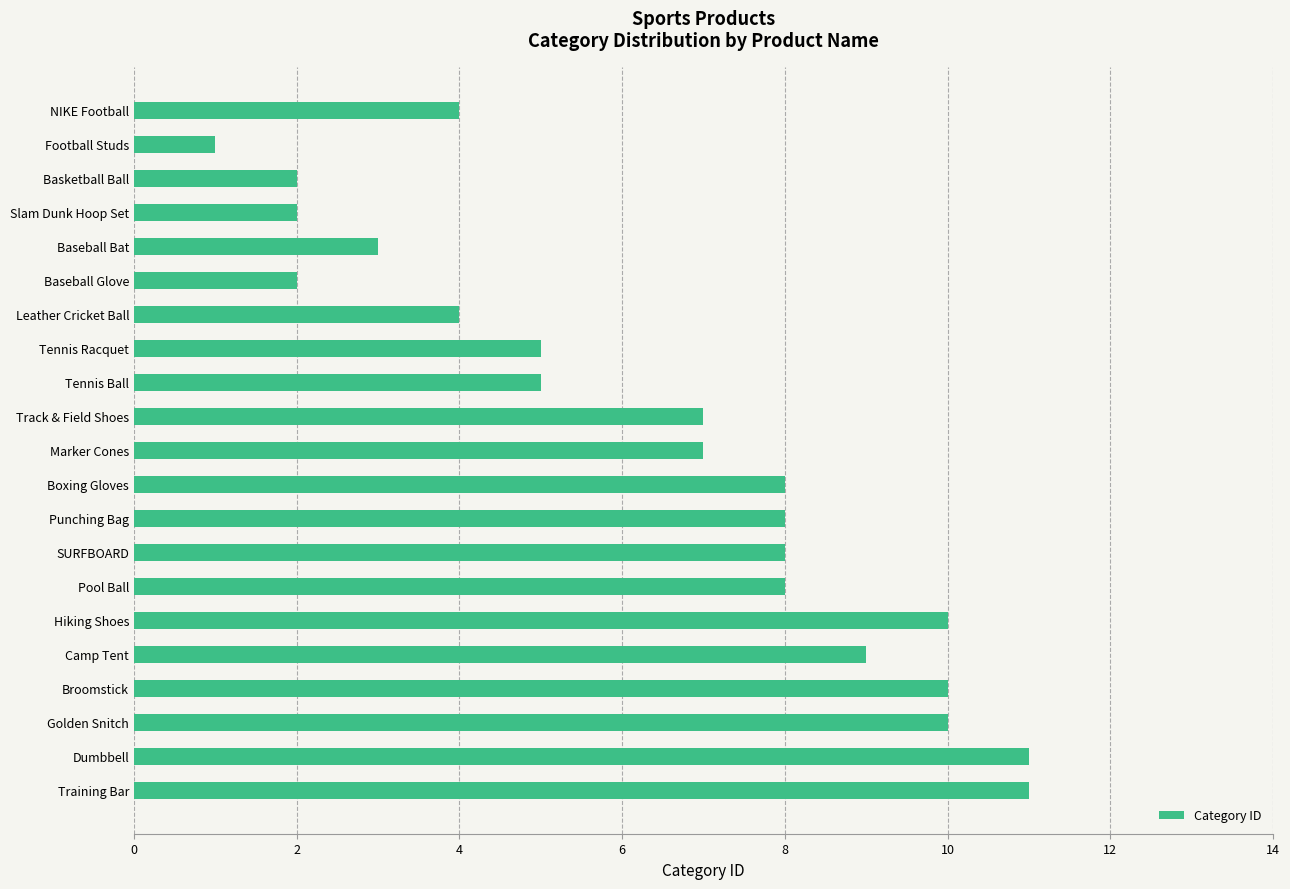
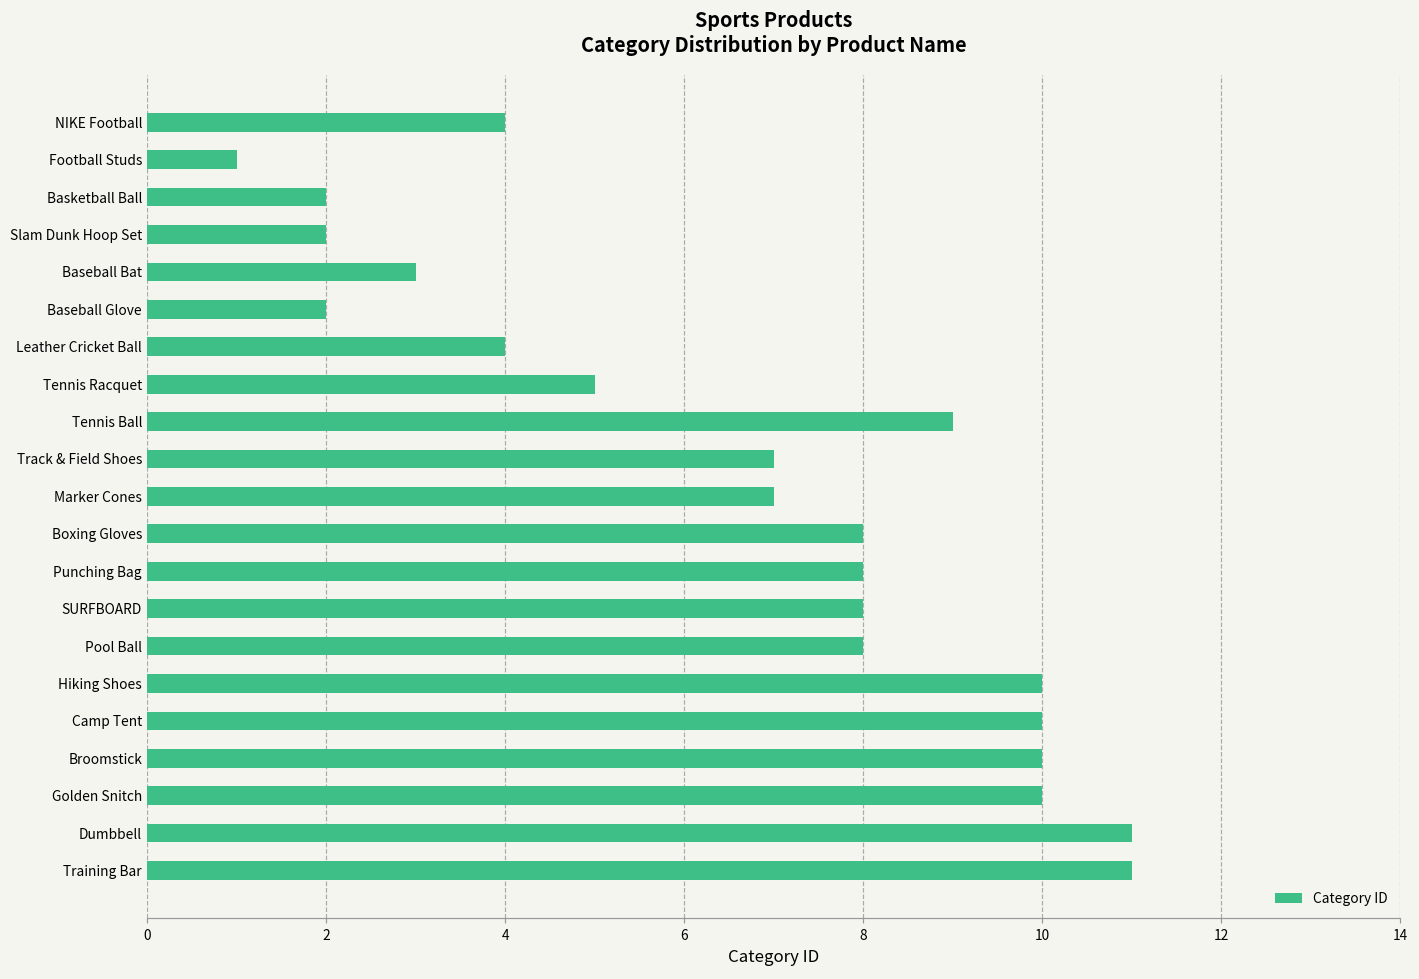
  {
    "NIKE Football": 4,
    "Football Studs": 1,
    "Basketball Ball": 2,
    "Slam Dunk Hoop Set": 2,
    "Baseball Bat": 3,
    "Baseball Glove": 2,
    "Leather Cricket Ball": 4,
    "Tennis Racquet": 5,
-   "Tennis Ball": 5,
+   "Tennis Ball": 9,
    "Track & Field Shoes": 7,
    "Marker Cones": 7,
    "Boxing Gloves": 8,
    "Punching Bag": 8,
    "SURFBOARD": 8,
    "Pool Ball": 8,
    "Hiking Shoes": 10,
-   "Camp Tent": 9,
+   "Camp Tent": 10,
    "Broomstick": 10,
    "Golden Snitch": 10,
    "Dumbbell": 11,
    "Training Bar": 11
  }
